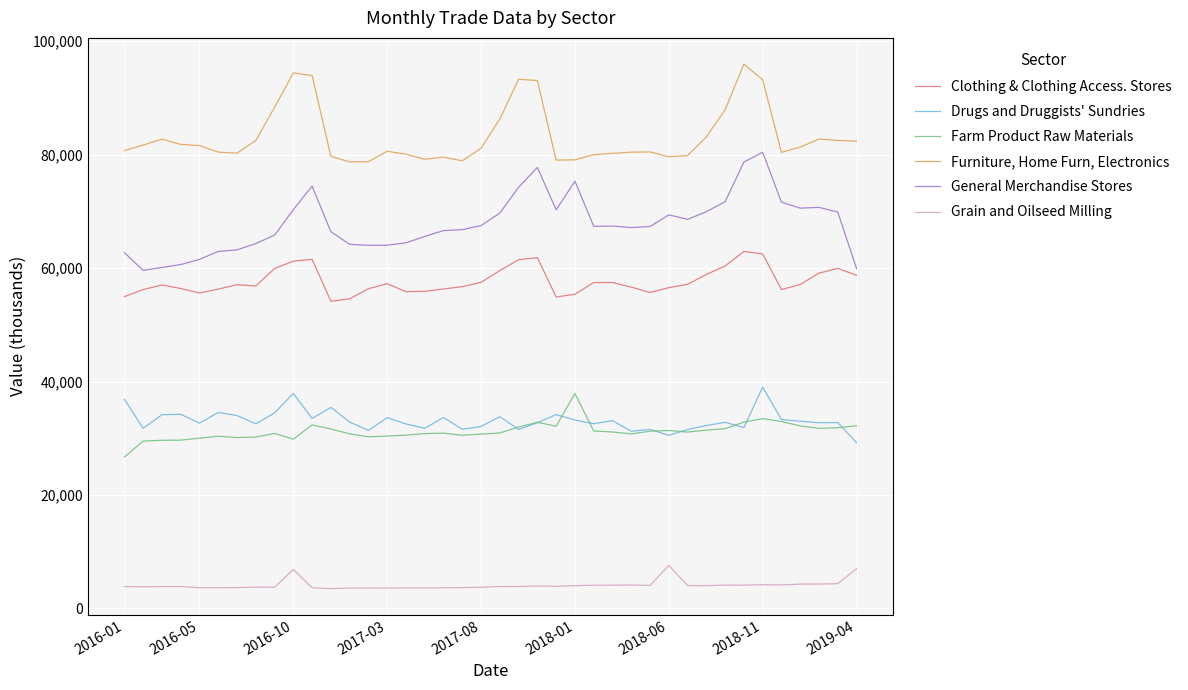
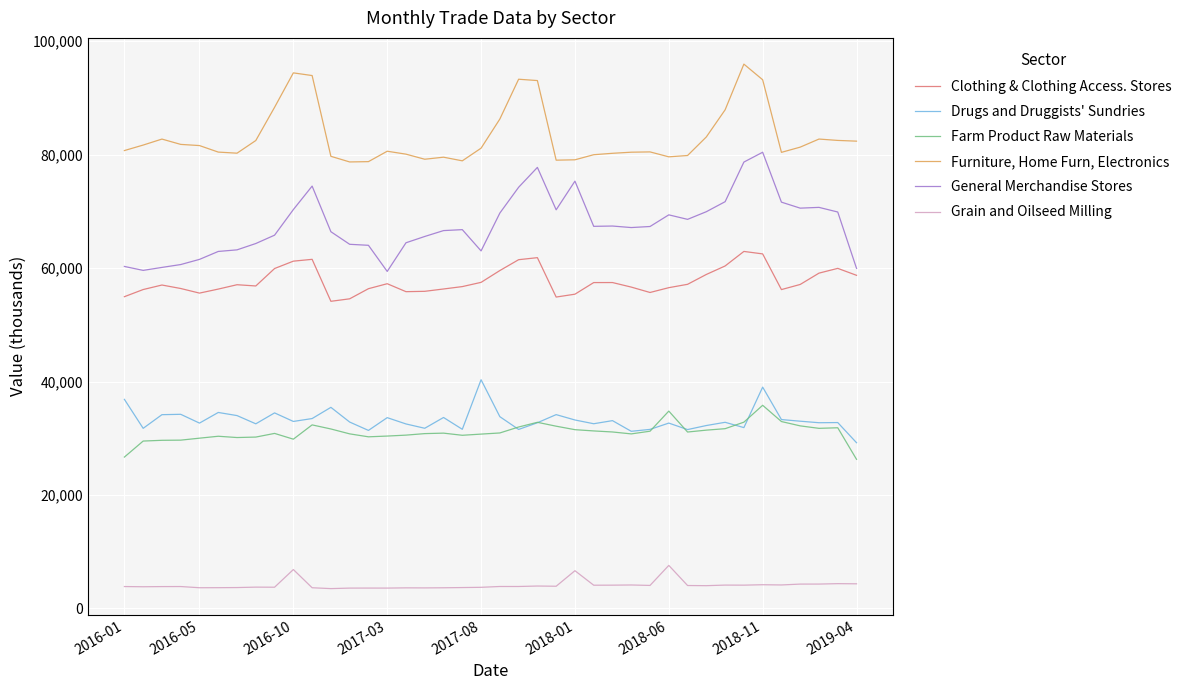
  {
    "Drugs and Druggists' Sundries": {
      "2016-01": "37,000",
      "2016-05": "33,000",
-     "2016-10": "38,000",
+     "2016-10": "33,000",
      "2017-03": "34,000",
-     "2017-08": "32,000",
+     "2017-08": "40,000",
      "2018-01": "33,000",
-     "2018-06": "31,000",
+     "2018-06": "33,000",
      "2018-11": "39,000",
      "2019-04": "29,000"
    },
    "Farm Product Raw Materials": {
      "2016-01": "27,000",
      "2016-05": "30,000",
      "2016-10": "30,000",
      "2017-03": "30,000",
      "2017-08": "31,000",
-     "2018-01": "38,000",
-     "2018-06": "31,000",
-     "2018-11": "33,000",
-     "2019-04": "32,000"
+     "2018-01": "32,000",
+     "2018-06": "35,000",
+     "2018-11": "36,000",
+     "2019-04": "26,000"
    },
    "General Merchandise Stores": {
-     "2016-01": "63,000",
+     "2016-01": "60,000",
      "2016-05": "62,000",
      "2016-10": "70,000",
-     "2017-03": "64,000",
-     "2017-08": "68,000",
+     "2017-03": "59,000",
+     "2017-08": "63,000",
      "2018-01": "75,000",
      "2018-06": "69,000",
      "2018-11": "80,000",
      "2019-04": "60,000"
    },
    "Grain and Oilseed Milling": {
      "2016-01": "4,000",
      "2016-05": "4,000",
      "2016-10": "7,000",
      "2017-03": "4,000",
      "2017-08": "4,000",
-     "2018-01": "4,000",
+     "2018-01": "7,000",
      "2018-06": "8,000",
      "2018-11": "4,000",
-     "2019-04": "7,000"
+     "2019-04": "4,000"
    }
  }
